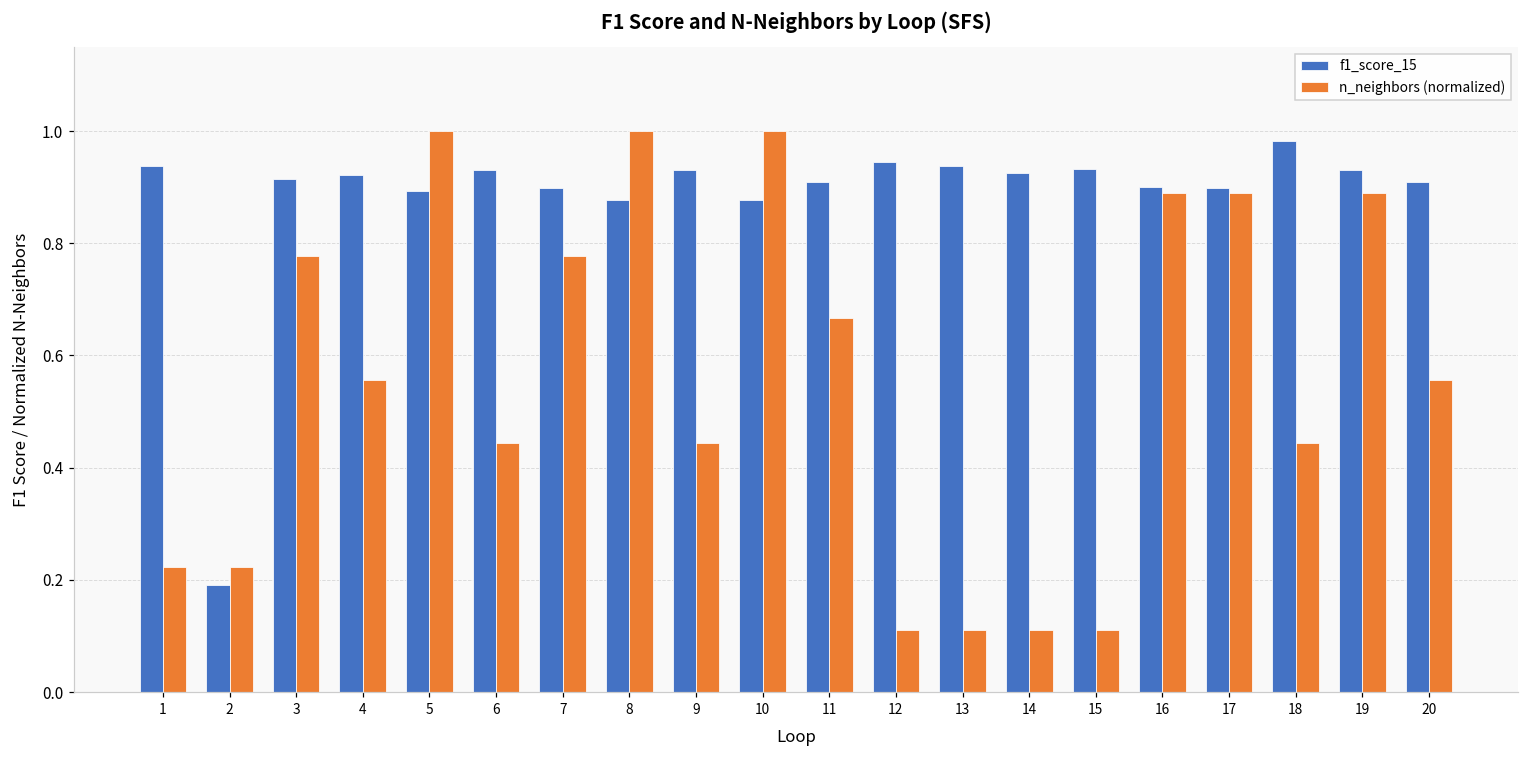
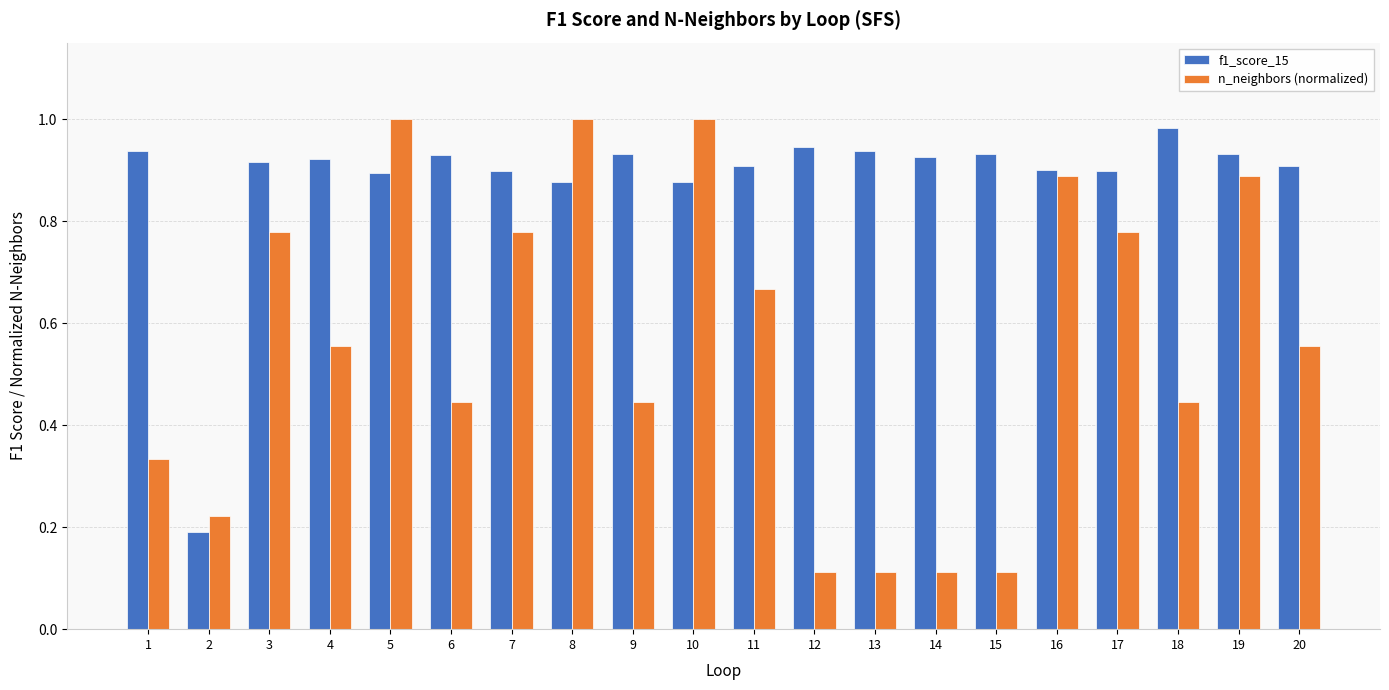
  {
    "f1_score_15": {
      "1": 0.94,
      "2": 0.19,
      "3": 0.91,
      "4": 0.92,
      "5": 0.89,
      "6": 0.93,
      "7": 0.90,
      "8": 0.88,
      "9": 0.93,
      "10": 0.88,
      "11": 0.91,
      "12": 0.94,
      "13": 0.94,
      "14": 0.93,
      "15": 0.93,
      "16": 0.90,
      "17": 0.90,
      "18": 0.98,
      "19": 0.93,
      "20": 0.91
    },
    "n_neighbors (normalized)": {
-     "1": 0.22,
+     "1": 0.33,
      "2": 0.22,
      "3": 0.78,
      "4": 0.56,
      "5": 1.00,
      "6": 0.44,
      "7": 0.78,
      "8": 1.00,
      "9": 0.44,
      "10": 1.00,
      "11": 0.67,
      "12": 0.11,
      "13": 0.11,
      "14": 0.11,
      "15": 0.11,
      "16": 0.89,
-     "17": 0.89,
+     "17": 0.78,
      "18": 0.44,
      "19": 0.89,
      "20": 0.56
    }
  }
